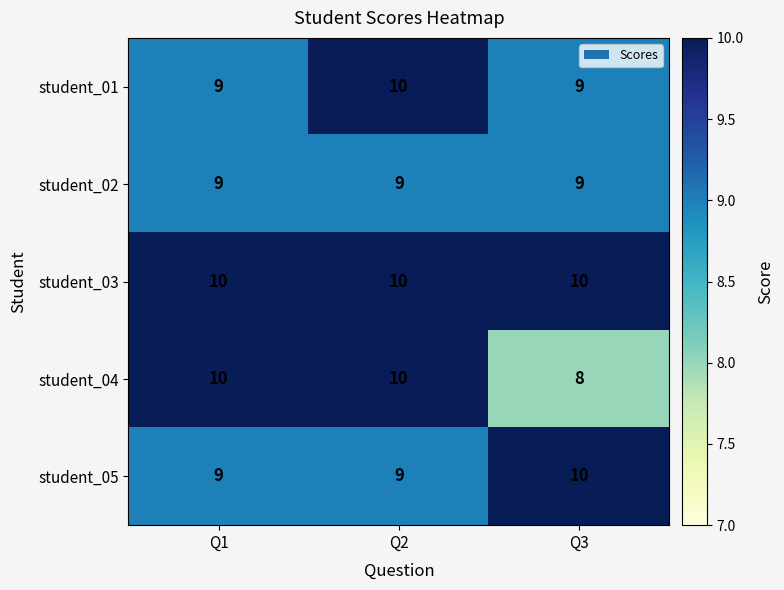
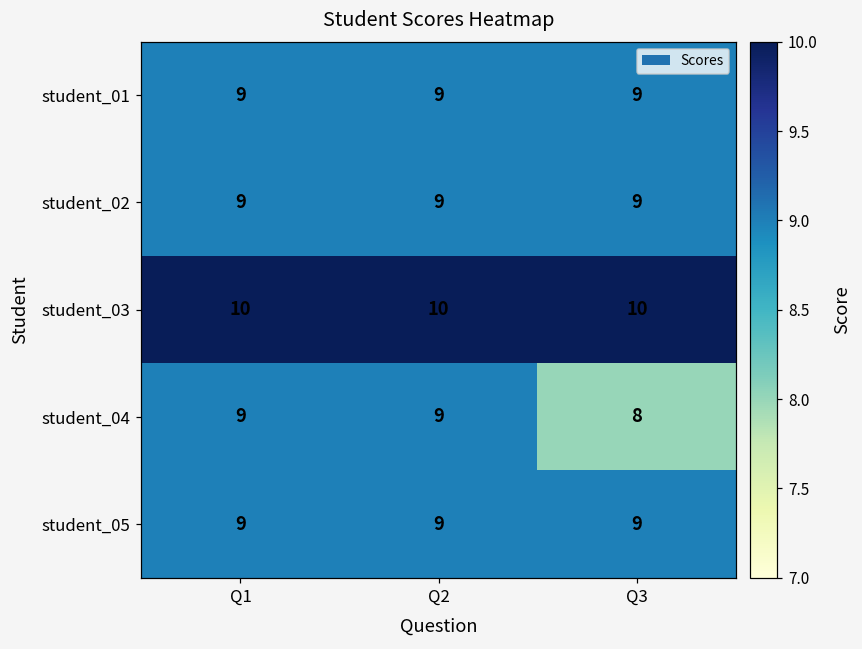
  {
    "student_01": {
      "Q1": 9,
-     "Q2": 10,
+     "Q2": 9,
      "Q3": 9
    },
    "student_02": {
      "Q1": 9,
      "Q2": 9,
      "Q3": 9
    },
    "student_03": {
      "Q1": 10,
      "Q2": 10,
      "Q3": 10
    },
    "student_04": {
-     "Q1": 10,
-     "Q2": 10,
+     "Q1": 9,
+     "Q2": 9,
      "Q3": 8
    },
    "student_05": {
      "Q1": 9,
      "Q2": 9,
-     "Q3": 10
+     "Q3": 9
    }
  }
